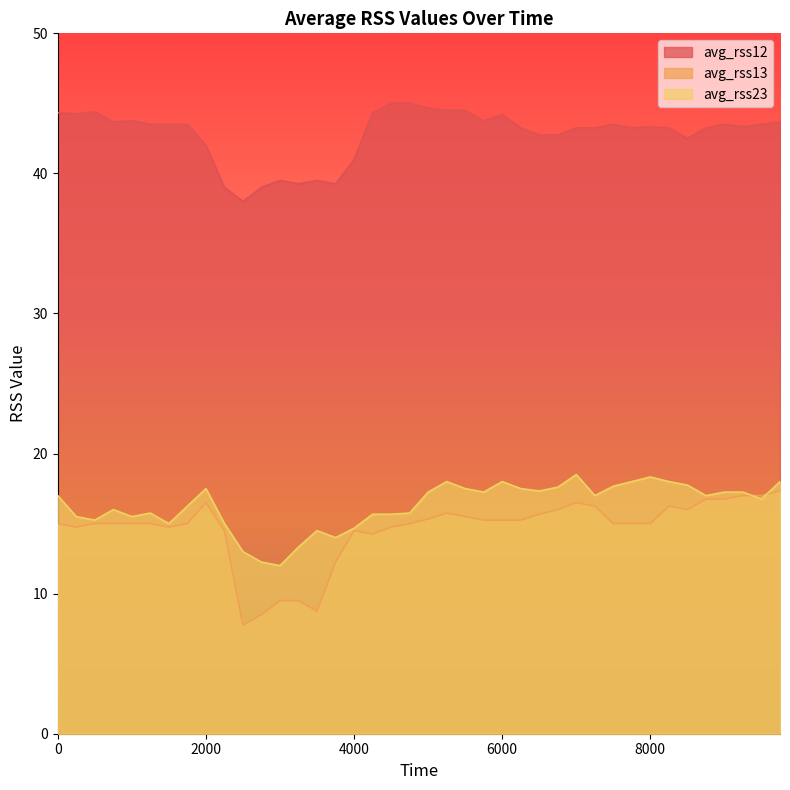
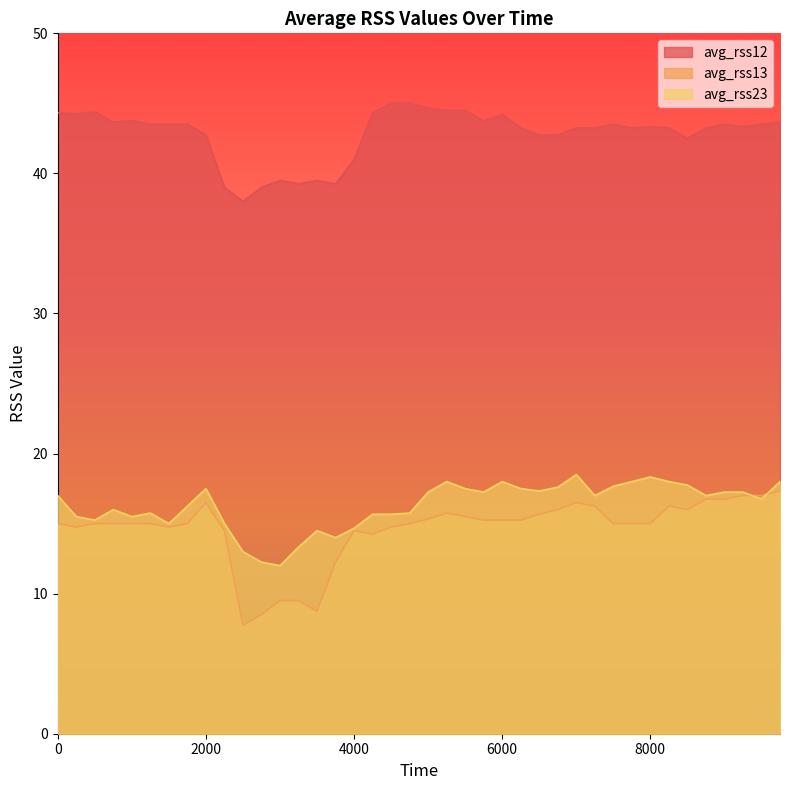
  {
    "avg_rss12": {
      "0": 44.3,
-     "2000": 42.0,
+     "2000": 42.8,
      "4000": 41.0,
      "6000": 44.2,
      "8000": 43.3
    }
  }
